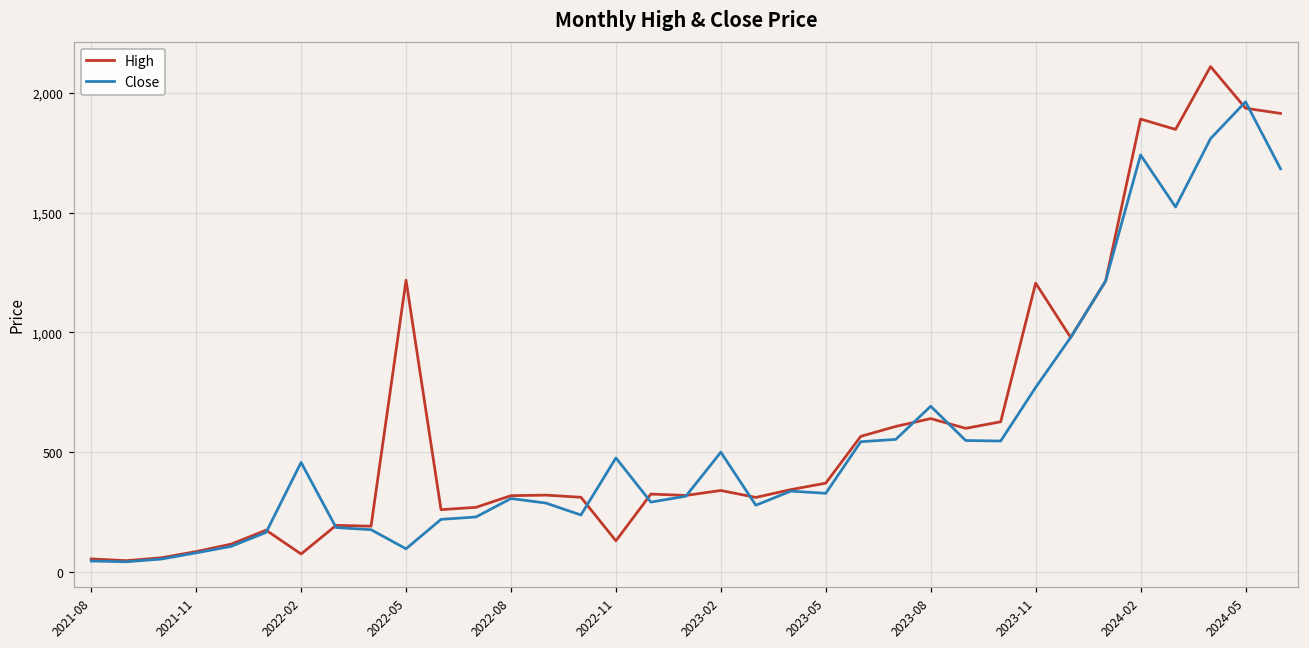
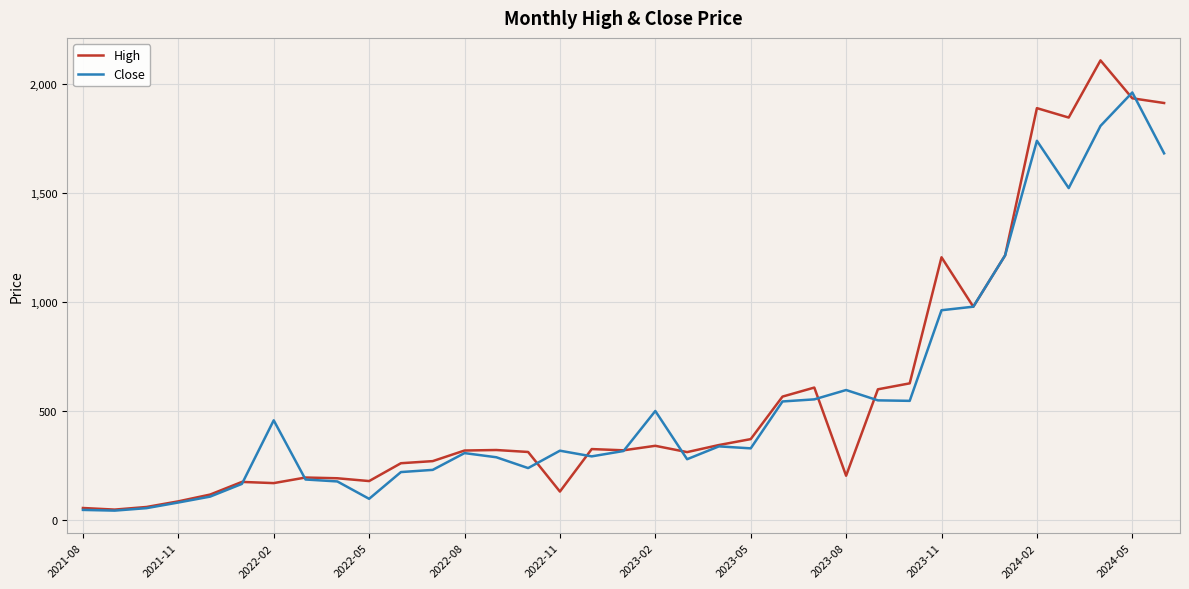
  {
    "High": {
-     "2022-02": "70",
-     "2022-05": "1,220",
+     "2022-02": "170",
+     "2022-05": "180",
      "2022-08": "320",
      "2022-11": "130",
      "2023-02": "340",
      "2023-05": "370",
-     "2023-08": "640",
+     "2023-08": "200",
      "2023-11": "1,210",
      "2024-02": "1,890",
      "2024-05": "1,940"
    },
    "Close": {
      "2022-02": "460",
      "2022-05": "100",
      "2022-08": "310",
-     "2022-11": "480",
+     "2022-11": "320",
      "2023-02": "500",
      "2023-05": "330",
-     "2023-08": "690",
-     "2023-11": "770",
+     "2023-08": "600",
+     "2023-11": "960",
      "2024-02": "1,740",
      "2024-05": "1,960"
    }
  }
